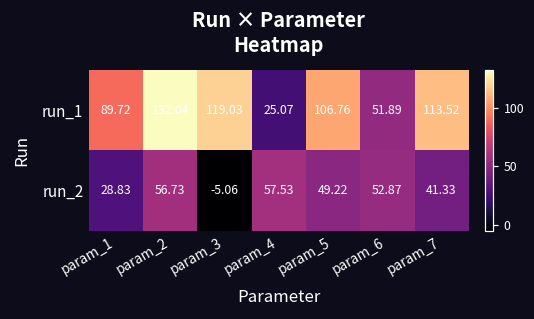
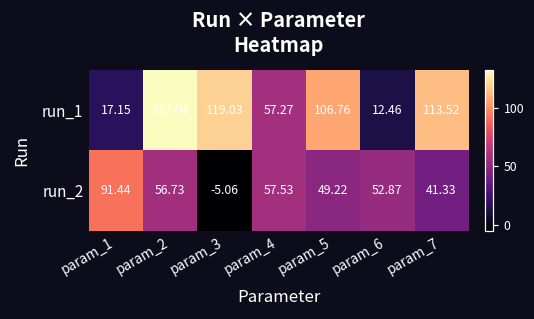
  {
    "run_1": {
-     "param_1": 89.72,
+     "param_1": 17.15,
      "param_2": 132.04,
      "param_3": 119.03,
-     "param_4": 25.07,
+     "param_4": 57.27,
      "param_5": 106.76,
-     "param_6": 51.89,
+     "param_6": 12.46,
      "param_7": 113.52
    },
    "run_2": {
-     "param_1": 28.83,
+     "param_1": 91.44,
      "param_2": 56.73,
      "param_3": -5.06,
      "param_4": 57.53,
      "param_5": 49.22,
      "param_6": 52.87,
      "param_7": 41.33
    }
  }
